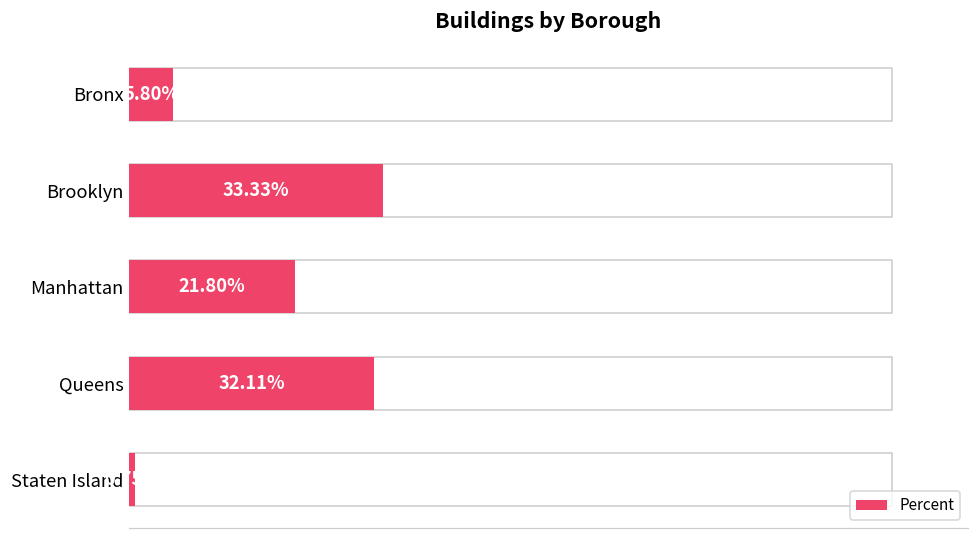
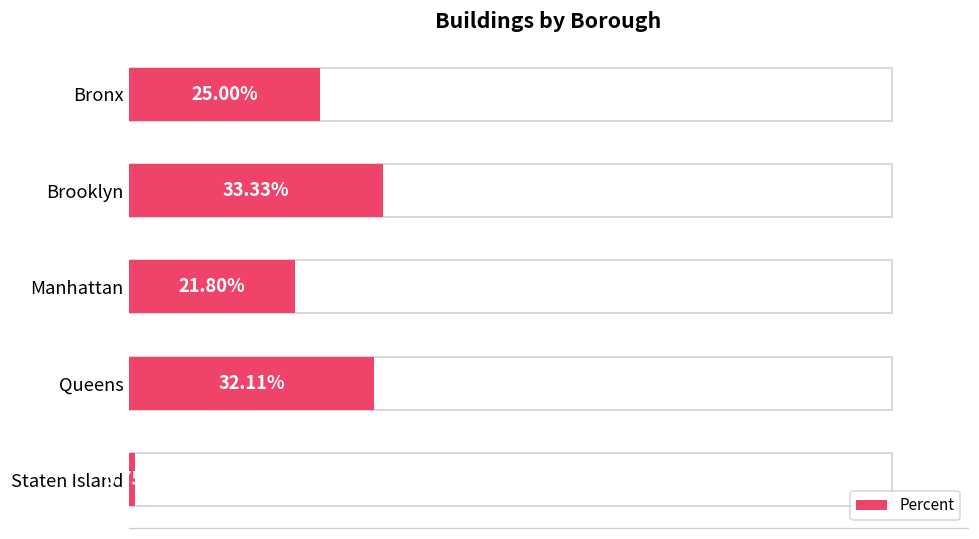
  {
    "Percent": {
-     "Bronx": "5.80%"
+     "Bronx": "25.00%"
    }
  }
